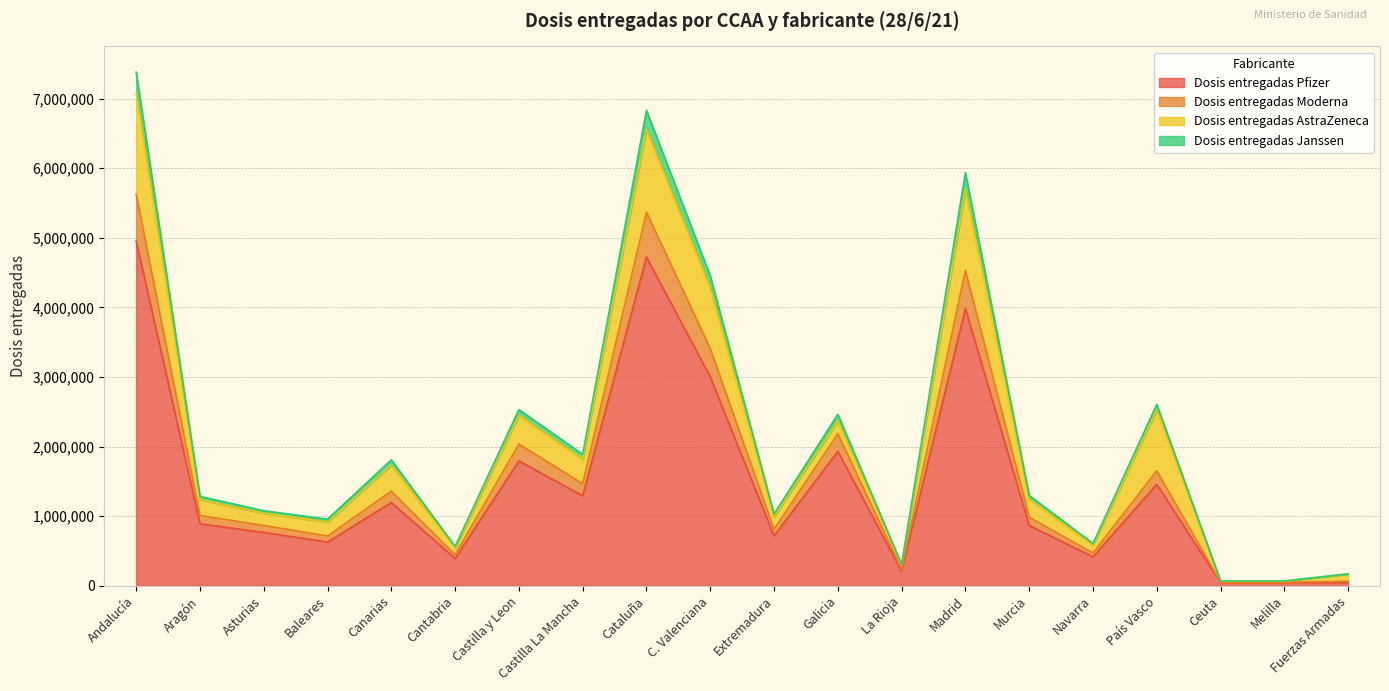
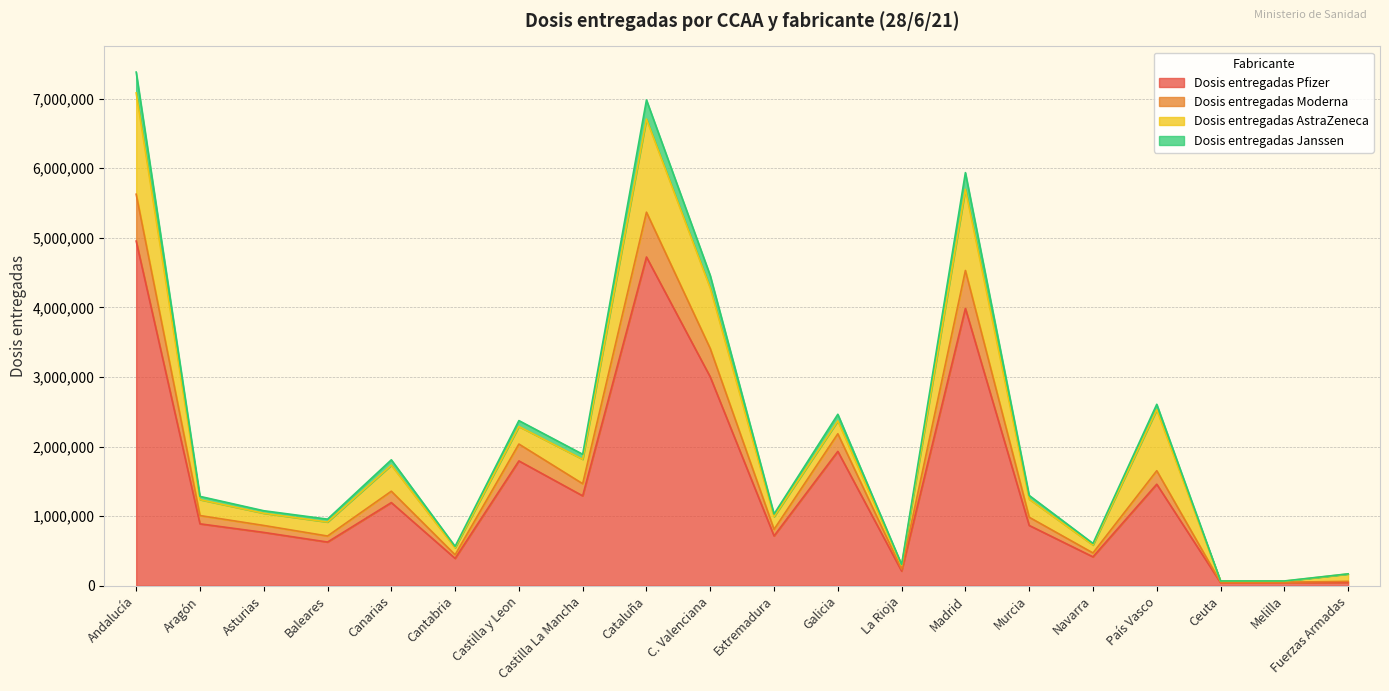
  {
    "Dosis entregadas AstraZeneca": {
      "Andalucía": "1,500,000",
      "Aragón": "200,000",
      "Asturias": "200,000",
      "Baleares": "200,000",
      "Canarias": "400,000",
-     "Castilla y Leon": "400,000",
+     "Castilla y Leon": "300,000",
      "Castilla La Mancha": "400,000",
-     "Cataluña": "1,200,000",
+     "Cataluña": "1,300,000",
      "C. Valenciana": "900,000",
      "Extremadura": "200,000",
      "Galicia": "200,000",
      "Madrid": "1,200,000",
      "Murcia": "300,000",
      "País Vasco": "900,000"
    },
    "Dosis entregadas Janssen": {
      "Andalucía": "300,000",
      "Aragón": "0",
      "Asturias": "0",
      "Baleares": "0",
      "Canarias": "100,000",
      "Castilla y Leon": "100,000",
      "Castilla La Mancha": "100,000",
      "Cataluña": "300,000",
      "C. Valenciana": "200,000",
      "Extremadura": "0",
      "Galicia": "100,000",
      "Madrid": "200,000",
      "Murcia": "100,000",
      "País Vasco": "100,000"
    }
  }
